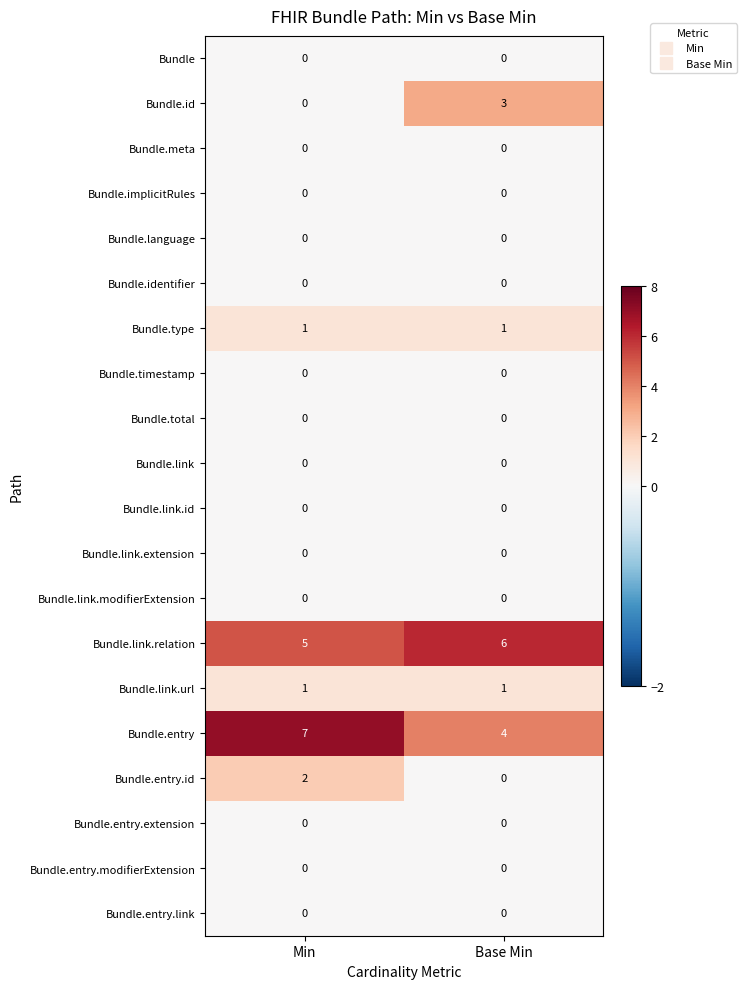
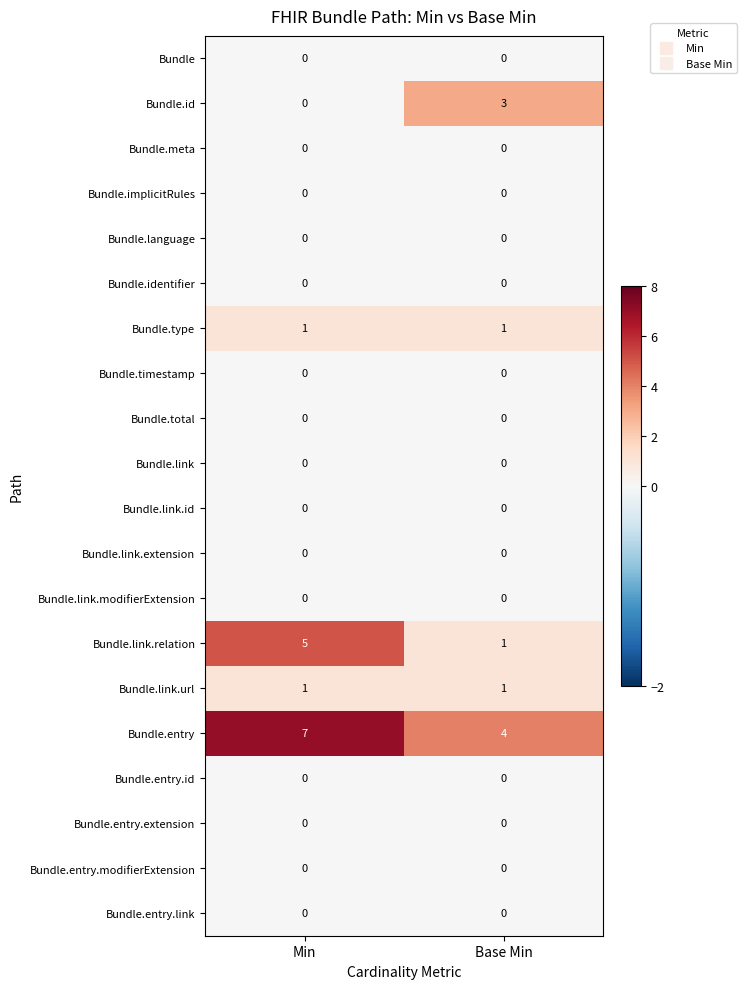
  {
    "Bundle": {
      "Min": 0,
      "Base Min": 0
    },
    "Bundle.id": {
      "Min": 0,
      "Base Min": 3
    },
    "Bundle.meta": {
      "Min": 0,
      "Base Min": 0
    },
    "Bundle.implicitRules": {
      "Min": 0,
      "Base Min": 0
    },
    "Bundle.language": {
      "Min": 0,
      "Base Min": 0
    },
    "Bundle.identifier": {
      "Min": 0,
      "Base Min": 0
    },
    "Bundle.type": {
      "Min": 1,
      "Base Min": 1
    },
    "Bundle.timestamp": {
      "Min": 0,
      "Base Min": 0
    },
    "Bundle.total": {
      "Min": 0,
      "Base Min": 0
    },
    "Bundle.link": {
      "Min": 0,
      "Base Min": 0
    },
    "Bundle.link.id": {
      "Min": 0,
      "Base Min": 0
    },
    "Bundle.link.extension": {
      "Min": 0,
      "Base Min": 0
    },
    "Bundle.link.modifierExtension": {
      "Min": 0,
      "Base Min": 0
    },
    "Bundle.link.relation": {
      "Min": 5,
-     "Base Min": 6
+     "Base Min": 1
    },
    "Bundle.link.url": {
      "Min": 1,
      "Base Min": 1
    },
    "Bundle.entry": {
      "Min": 7,
      "Base Min": 4
    },
    "Bundle.entry.id": {
-     "Min": 2,
+     "Min": 0,
      "Base Min": 0
    },
    "Bundle.entry.extension": {
      "Min": 0,
      "Base Min": 0
    },
    "Bundle.entry.modifierExtension": {
      "Min": 0,
      "Base Min": 0
    },
    "Bundle.entry.link": {
      "Min": 0,
      "Base Min": 0
    }
  }
